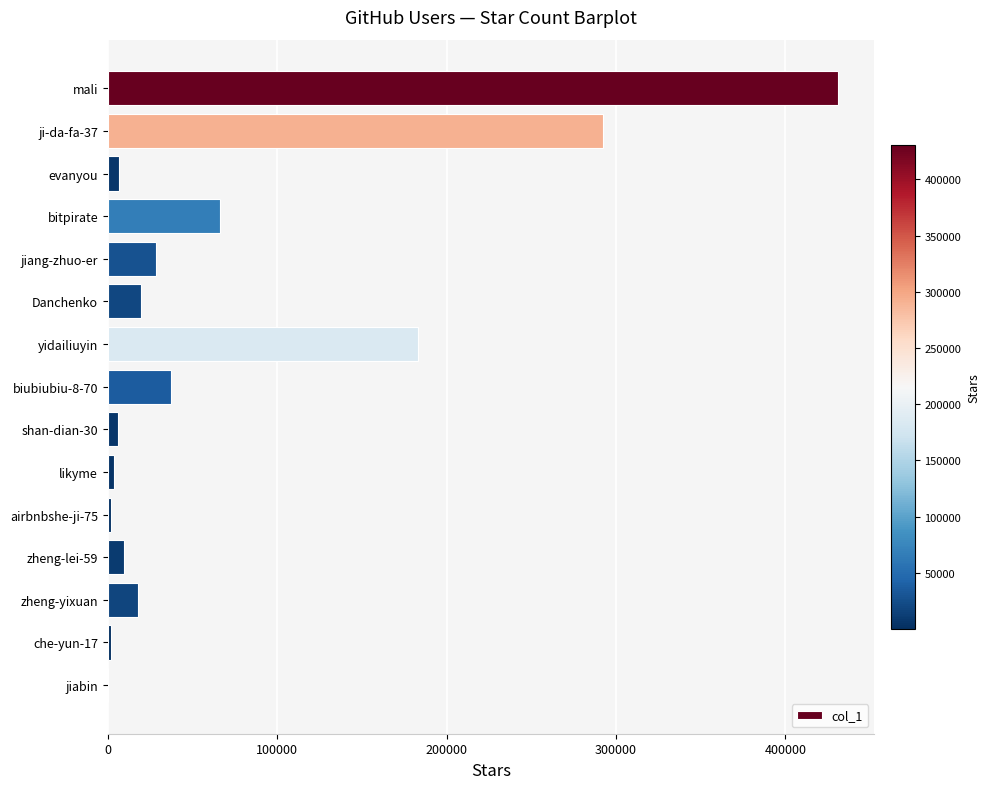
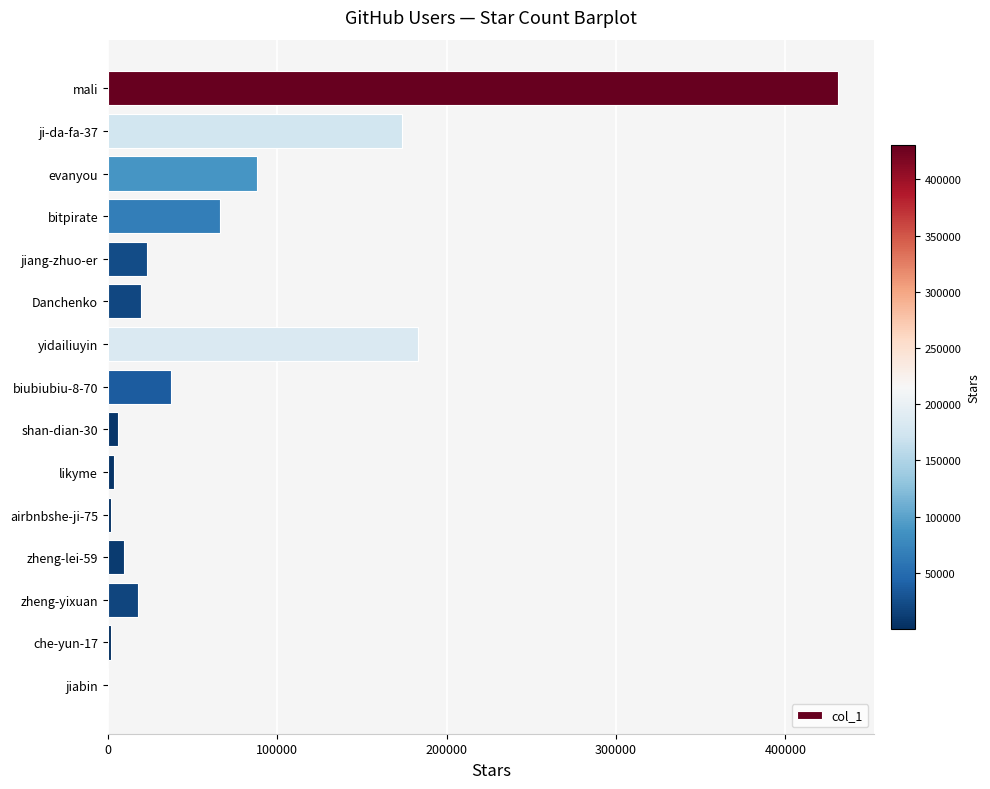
  {
    "mali": 431000,
-   "ji-da-fa-37": 293000,
-   "evanyou": 7000,
+   "ji-da-fa-37": 174000,
+   "evanyou": 88000,
    "bitpirate": 66000,
-   "jiang-zhuo-er": 29000,
+   "jiang-zhuo-er": 23000,
    "Danchenko": 19000,
    "yidailiuyin": 183000,
    "biubiubiu-8-70": 37000,
    "shan-dian-30": 6000,
    "likyme": 4000,
    "airbnbshe-ji-75": 2000,
    "zheng-lei-59": 9000,
    "zheng-yixuan": 18000,
    "che-yun-17": 2000
  }
